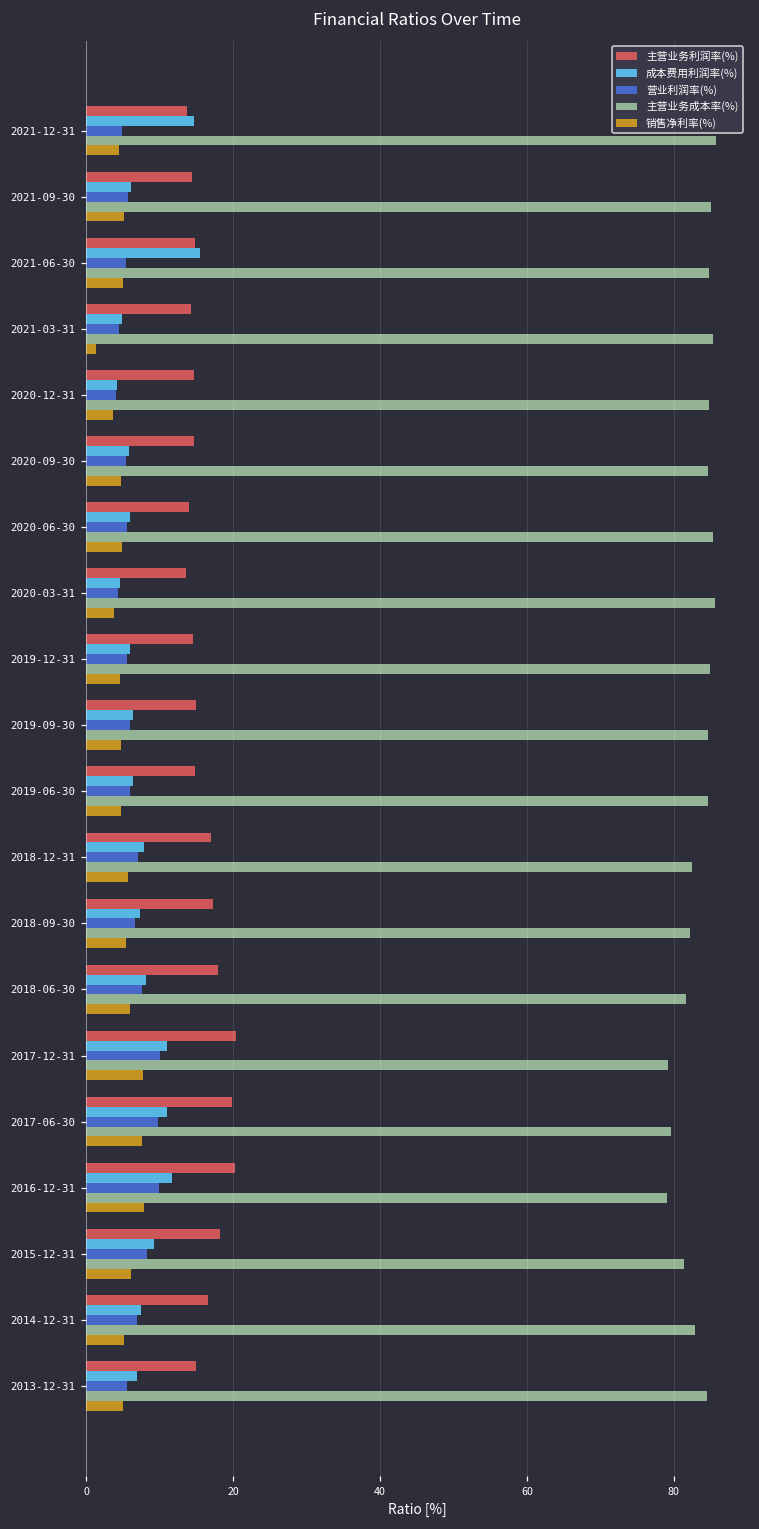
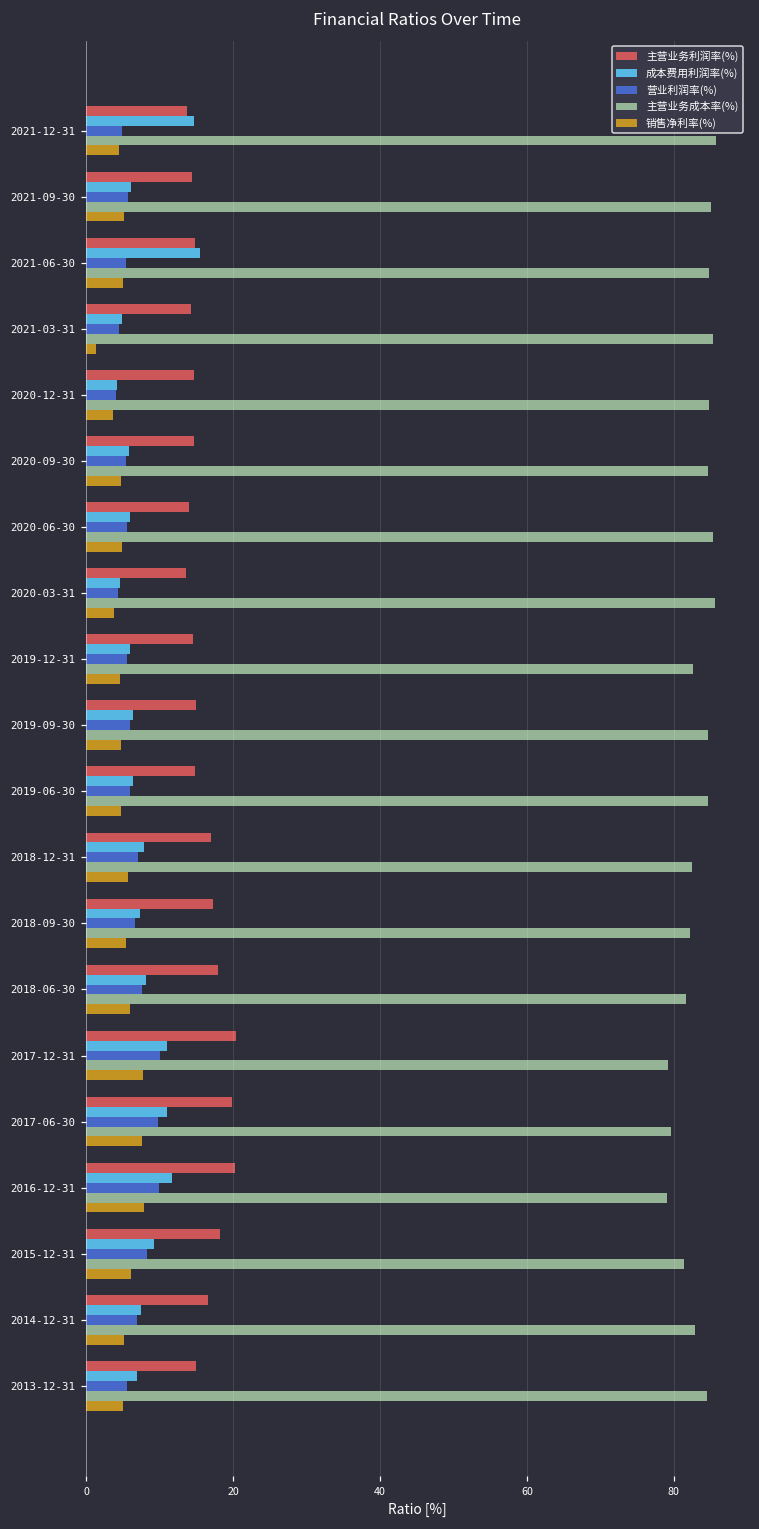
  {
    "主营业务利润率(%)": {
      "2021-12-31": 14,
      "2021-09-30": 14,
      "2021-06-30": 15,
      "2021-03-31": 14,
      "2020-12-31": 15,
      "2020-09-30": 15,
      "2020-06-30": 14,
      "2020-03-31": 14,
      "2019-12-31": 15,
      "2019-09-30": 15,
      "2019-06-30": 15,
      "2018-12-31": 17,
      "2018-09-30": 17,
      "2018-06-30": 18,
      "2017-12-31": 20,
      "2017-06-30": 20,
      "2016-12-31": 20,
      "2015-12-31": 18,
      "2014-12-31": 17,
      "2013-12-31": 15
    },
    "成本费用利润率(%)": {
      "2021-12-31": 15,
      "2021-09-30": 6,
      "2021-06-30": 15,
      "2021-03-31": 5,
      "2020-12-31": 4,
      "2020-09-30": 6,
      "2020-06-30": 6,
      "2020-03-31": 5,
      "2019-12-31": 6,
      "2019-09-30": 6,
      "2019-06-30": 6,
      "2018-12-31": 8,
      "2018-09-30": 7,
      "2018-06-30": 8,
      "2017-12-31": 11,
      "2017-06-30": 11,
      "2016-12-31": 12,
      "2015-12-31": 9,
      "2014-12-31": 7,
      "2013-12-31": 7
    },
    "营业利润率(%)": {
      "2021-12-31": 5,
      "2021-09-30": 6,
      "2021-06-30": 5,
      "2021-03-31": 5,
      "2020-12-31": 4,
      "2020-09-30": 5,
      "2020-06-30": 6,
      "2020-03-31": 4,
      "2019-12-31": 5,
      "2019-09-30": 6,
      "2019-06-30": 6,
      "2018-12-31": 7,
      "2018-09-30": 7,
      "2018-06-30": 8,
      "2017-12-31": 10,
      "2017-06-30": 10,
      "2016-12-31": 10,
      "2015-12-31": 8,
      "2014-12-31": 7,
      "2013-12-31": 6
    },
    "主营业务成本率(%)": {
      "2021-12-31": 86,
      "2021-09-30": 85,
      "2021-06-30": 85,
      "2021-03-31": 85,
      "2020-12-31": 85,
      "2020-09-30": 85,
      "2020-06-30": 85,
      "2020-03-31": 86,
-     "2019-12-31": 85,
+     "2019-12-31": 83,
      "2019-09-30": 85,
      "2019-06-30": 85,
      "2018-12-31": 83,
      "2018-09-30": 82,
      "2018-06-30": 82,
      "2017-12-31": 79,
      "2017-06-30": 80,
      "2016-12-31": 79,
      "2015-12-31": 81,
      "2014-12-31": 83,
      "2013-12-31": 85
    },
    "销售净利率(%)": {
      "2021-12-31": 4,
      "2021-09-30": 5,
      "2021-06-30": 5,
      "2021-03-31": 1,
      "2020-12-31": 4,
      "2020-09-30": 5,
      "2020-06-30": 5,
      "2020-03-31": 4,
      "2019-12-31": 5,
      "2019-09-30": 5,
      "2019-06-30": 5,
      "2018-12-31": 6,
      "2018-09-30": 5,
      "2018-06-30": 6,
      "2017-12-31": 8,
      "2017-06-30": 8,
      "2016-12-31": 8,
      "2015-12-31": 6,
      "2014-12-31": 5,
      "2013-12-31": 5
    }
  }
